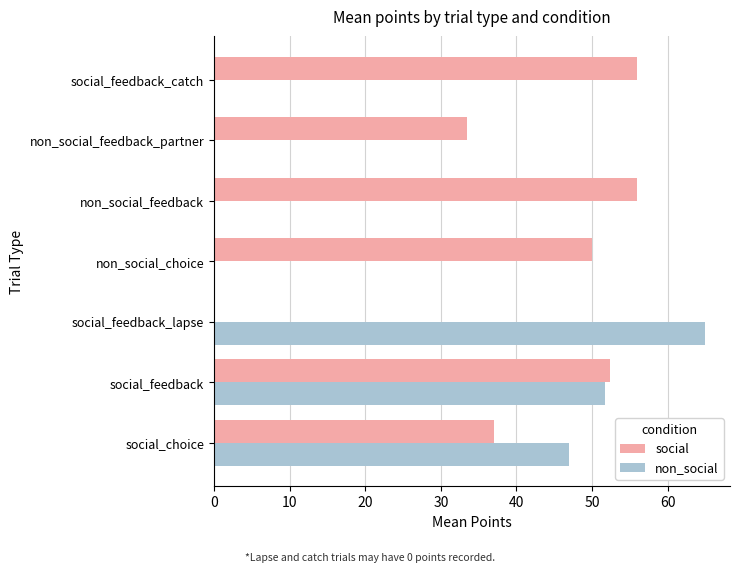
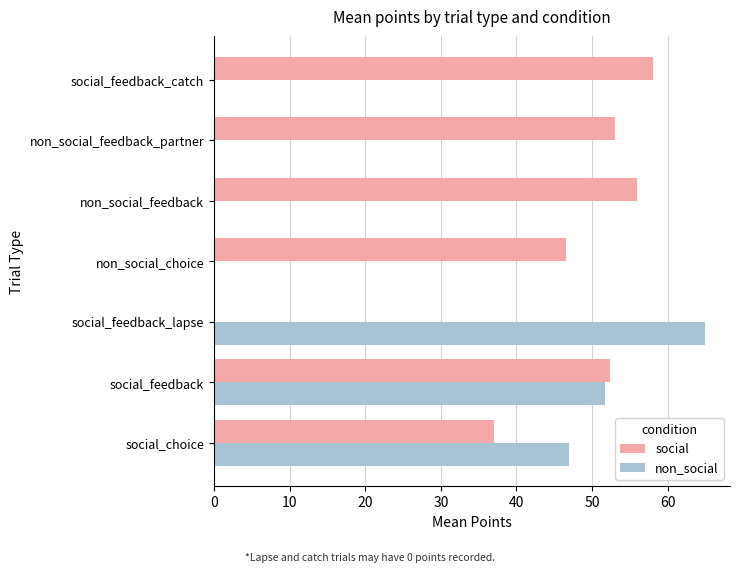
  {
    "social": {
-     "social_feedback_catch": 56,
-     "non_social_feedback_partner": 34,
+     "social_feedback_catch": 58,
+     "non_social_feedback_partner": 53,
      "non_social_feedback": 56,
-     "non_social_choice": 50,
+     "non_social_choice": 47,
      "social_feedback_lapse": 0,
      "social_feedback": 52,
      "social_choice": 37
    },
    "non_social": {
      "social_feedback_catch": 0,
      "non_social_feedback_partner": 0,
      "non_social_feedback": 0,
      "non_social_choice": 0,
      "social_feedback_lapse": 65,
      "social_feedback": 52,
      "social_choice": 47
    }
  }
